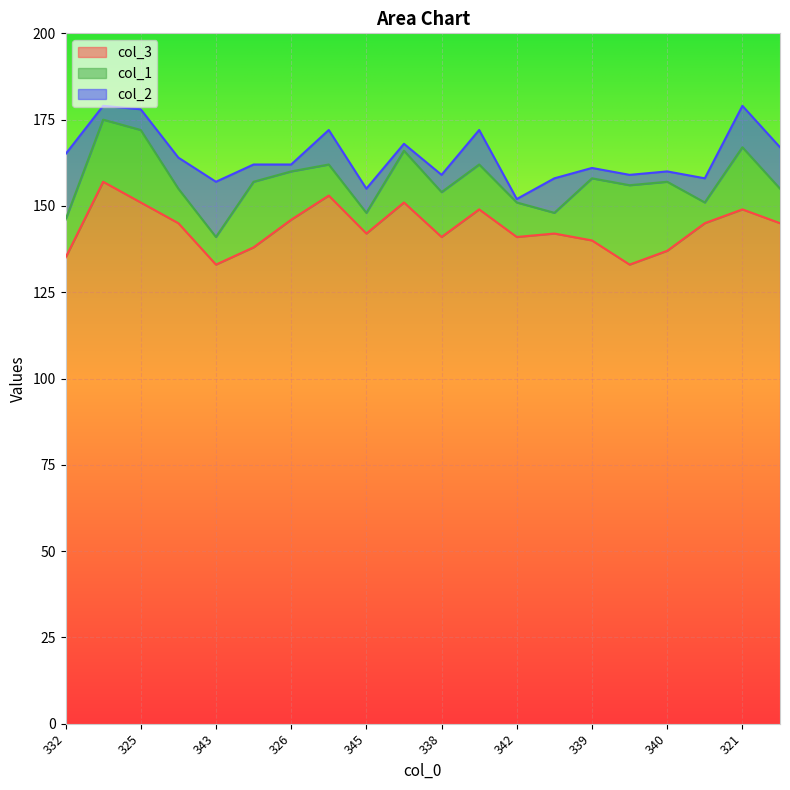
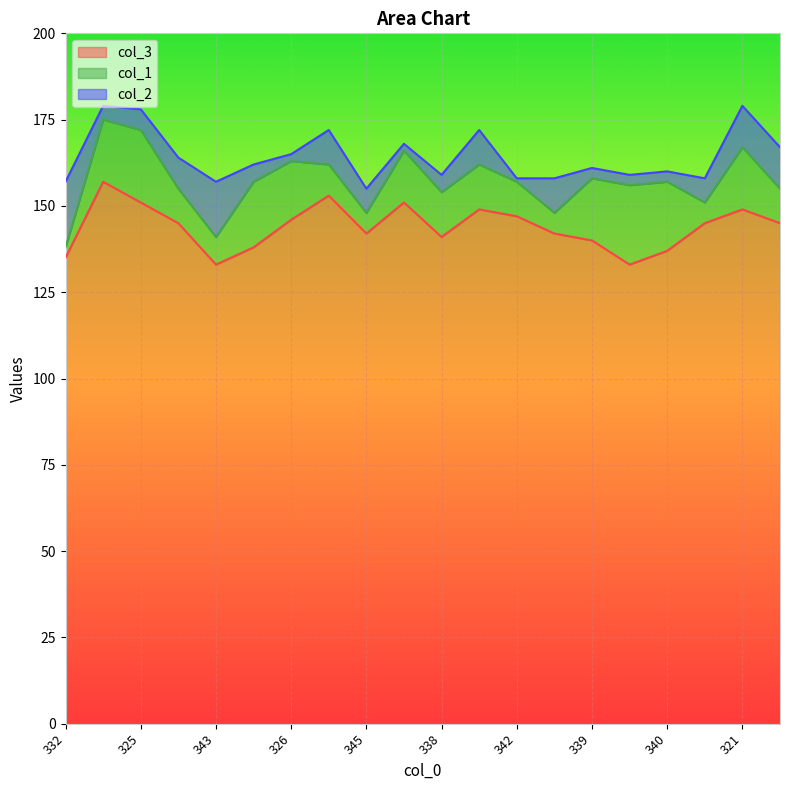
  {
    "col_3": {
      "332": 135,
      "325": 151,
      "343": 133,
      "326": 146,
      "345": 142,
      "338": 141,
-     "342": 141,
+     "342": 147,
      "339": 140,
      "340": 137,
      "321": 149
    },
    "col_1": {
-     "332": 11,
+     "332": 3,
      "325": 21,
      "343": 8,
-     "326": 14,
+     "326": 17,
      "345": 6,
      "338": 13,
      "342": 10,
      "339": 18,
      "340": 20,
      "321": 18
    },
    "col_2": {
      "332": 19,
      "325": 6,
      "343": 16,
      "326": 2,
      "345": 7,
      "338": 5,
      "342": 1,
      "339": 3,
      "340": 3,
      "321": 12
    }
  }
